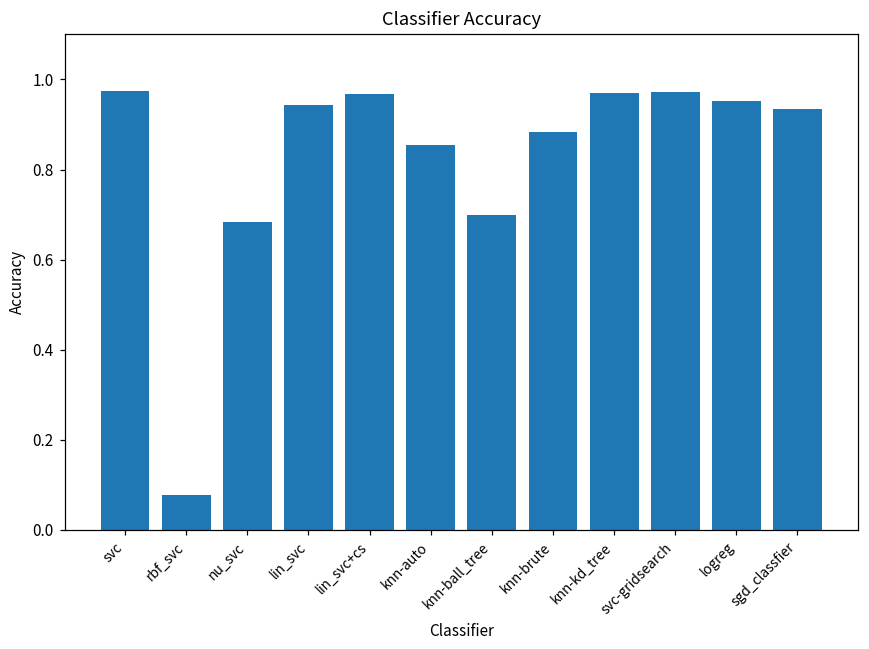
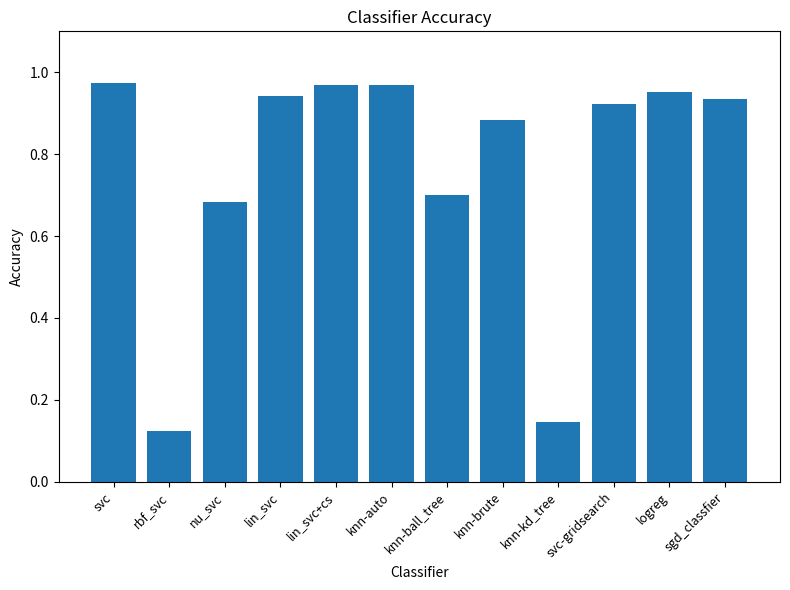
  {
    "svc": 0.97,
-   "rbf_svc": 0.08,
+   "rbf_svc": 0.12,
    "nu_svc": 0.68,
    "lin_svc": 0.94,
    "lin_svc+cs": 0.97,
-   "knn-auto": 0.85,
+   "knn-auto": 0.97,
    "knn-ball_tree": 0.70,
    "knn-brute": 0.88,
-   "knn-kd_tree": 0.97,
-   "svc-gridsearch": 0.97,
+   "knn-kd_tree": 0.14,
+   "svc-gridsearch": 0.92,
    "logreg": 0.95,
    "sgd_classfier": 0.93
  }
